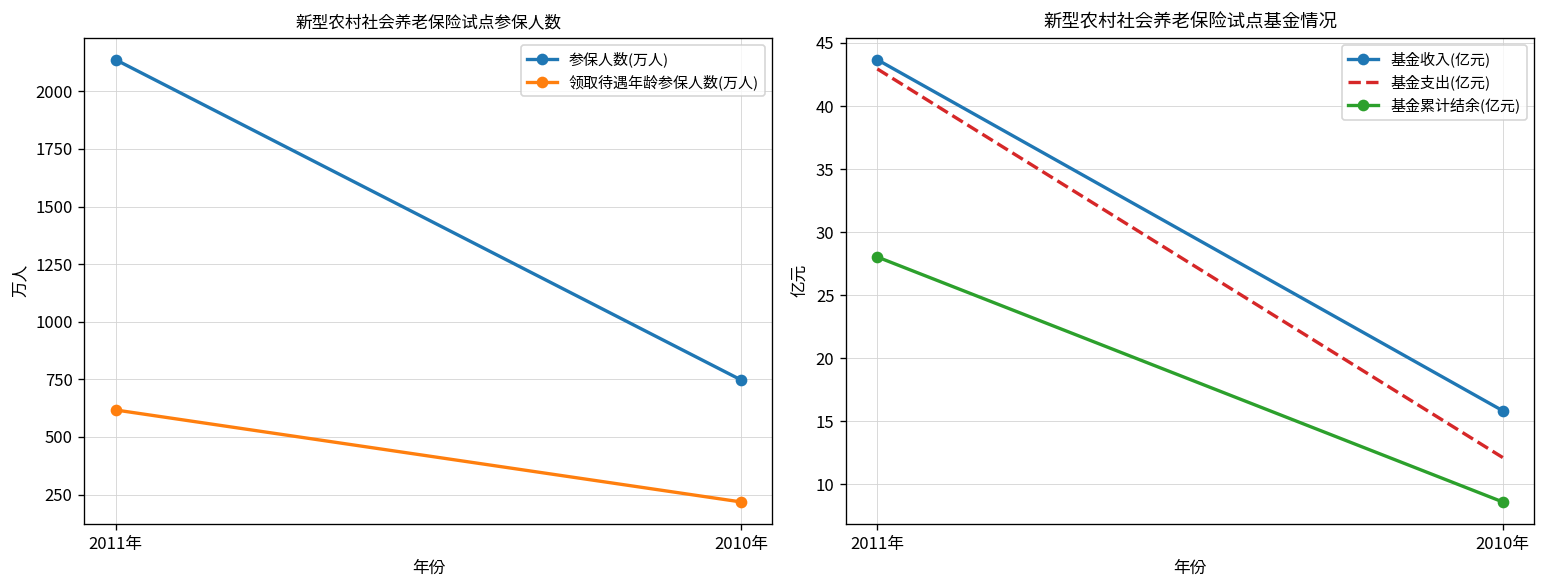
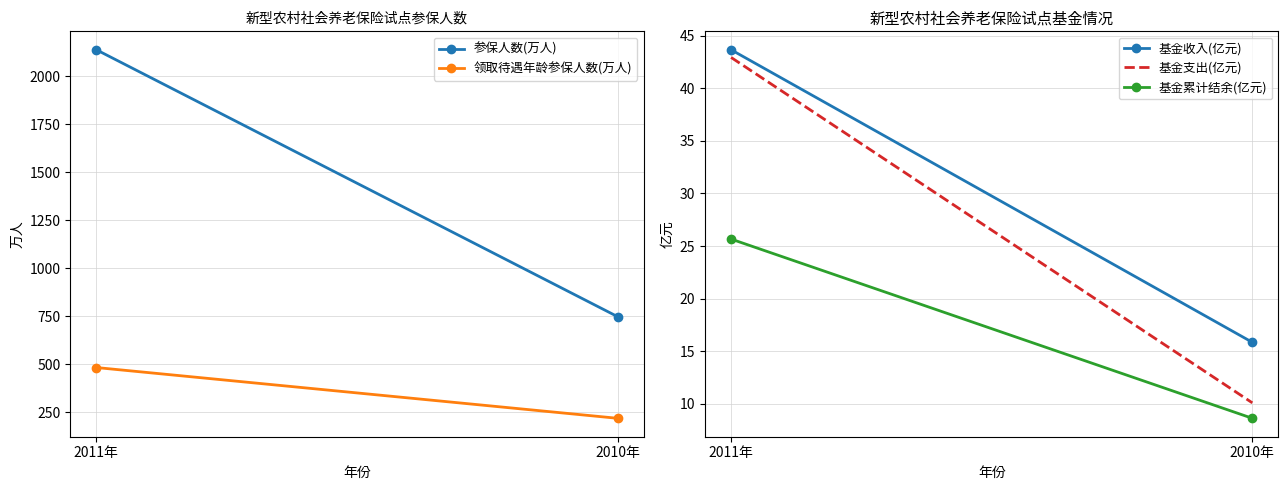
  {
    "新型农村社会养老保险试点参保人数": {
      "参保人数(万人)": {
        "2011年": 2140,
        "2010年": 750
      },
      "领取待遇年龄参保人数(万人)": {
-       "2011年": 620,
+       "2011年": 480,
        "2010年": 220
      }
    },
    "新型农村社会养老保险试点基金情况": {
      "基金收入(亿元)": {
        "2011年": 43.7,
        "2010年": 15.8
      },
      "基金支出(亿元)": {
        "2011年": 42.9,
-       "2010年": 12.1
+       "2010年": 10.1
      },
      "基金累计结余(亿元)": {
-       "2011年": 28.0,
+       "2011年": 25.7,
        "2010年": 8.6
      }
    }
  }
